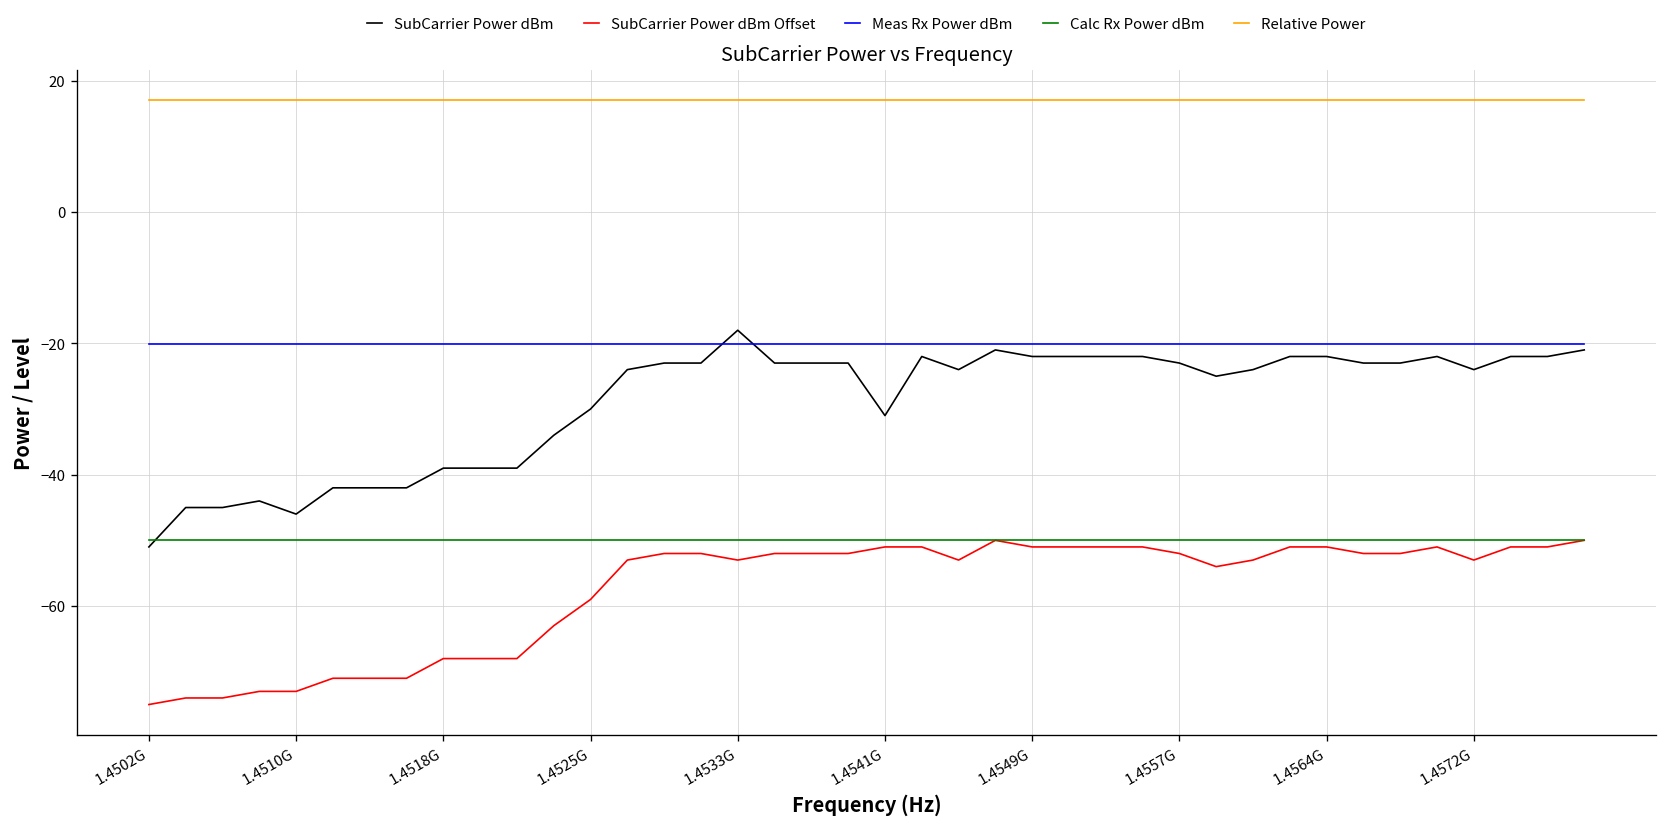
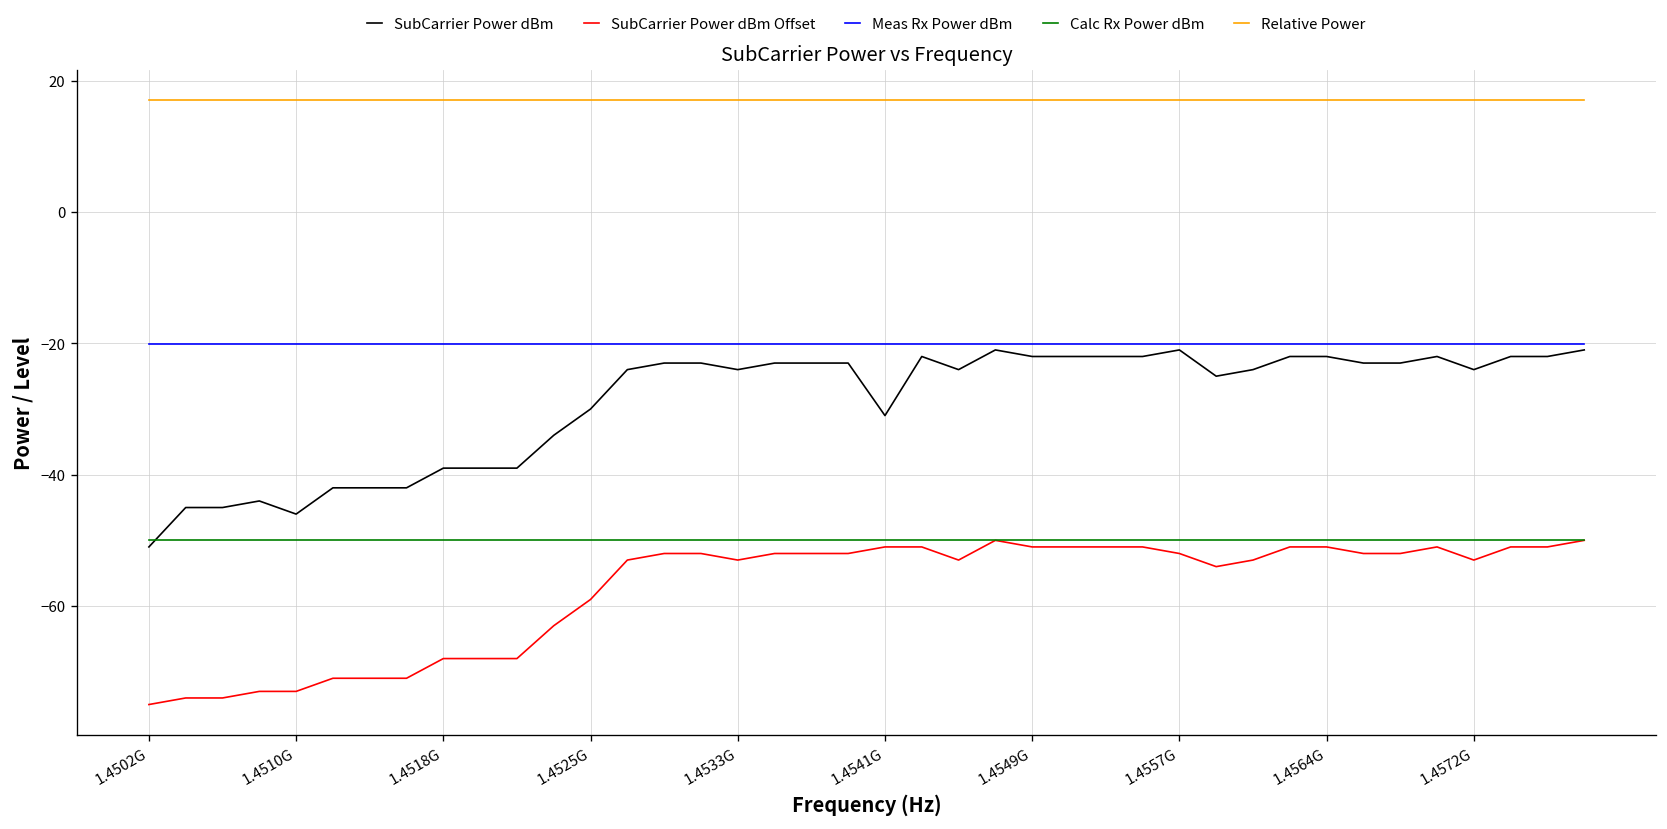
  {
    "SubCarrier Power dBm": {
      "1.4502G": -51,
      "1.4510G": -46,
      "1.4518G": -39,
      "1.4525G": -30,
-     "1.4533G": -18,
+     "1.4533G": -24,
      "1.4541G": -31,
      "1.4549G": -22,
-     "1.4557G": -23,
+     "1.4557G": -21,
      "1.4564G": -22,
      "1.4572G": -24
    },
    "SubCarrier Power dBm Offset": {
      "1.4502G": -75,
      "1.4510G": -73,
      "1.4518G": -68,
      "1.4525G": -59,
      "1.4533G": -53,
      "1.4541G": -51,
      "1.4549G": -51,
      "1.4557G": -52,
      "1.4564G": -51,
      "1.4572G": -53
    },
    "Meas Rx Power dBm": {
      "1.4502G": -20,
      "1.4510G": -20,
      "1.4518G": -20,
      "1.4525G": -20,
      "1.4533G": -20,
      "1.4541G": -20,
      "1.4549G": -20,
      "1.4557G": -20,
      "1.4564G": -20,
      "1.4572G": -20
    },
    "Calc Rx Power dBm": {
      "1.4502G": -50,
      "1.4510G": -50,
      "1.4518G": -50,
      "1.4525G": -50,
      "1.4533G": -50,
      "1.4541G": -50,
      "1.4549G": -50,
      "1.4557G": -50,
      "1.4564G": -50,
      "1.4572G": -50
    },
    "Relative Power": {
      "1.4502G": 17,
      "1.4510G": 17,
      "1.4518G": 17,
      "1.4525G": 17,
      "1.4533G": 17,
      "1.4541G": 17,
      "1.4549G": 17,
      "1.4557G": 17,
      "1.4564G": 17,
      "1.4572G": 17
    }
  }
